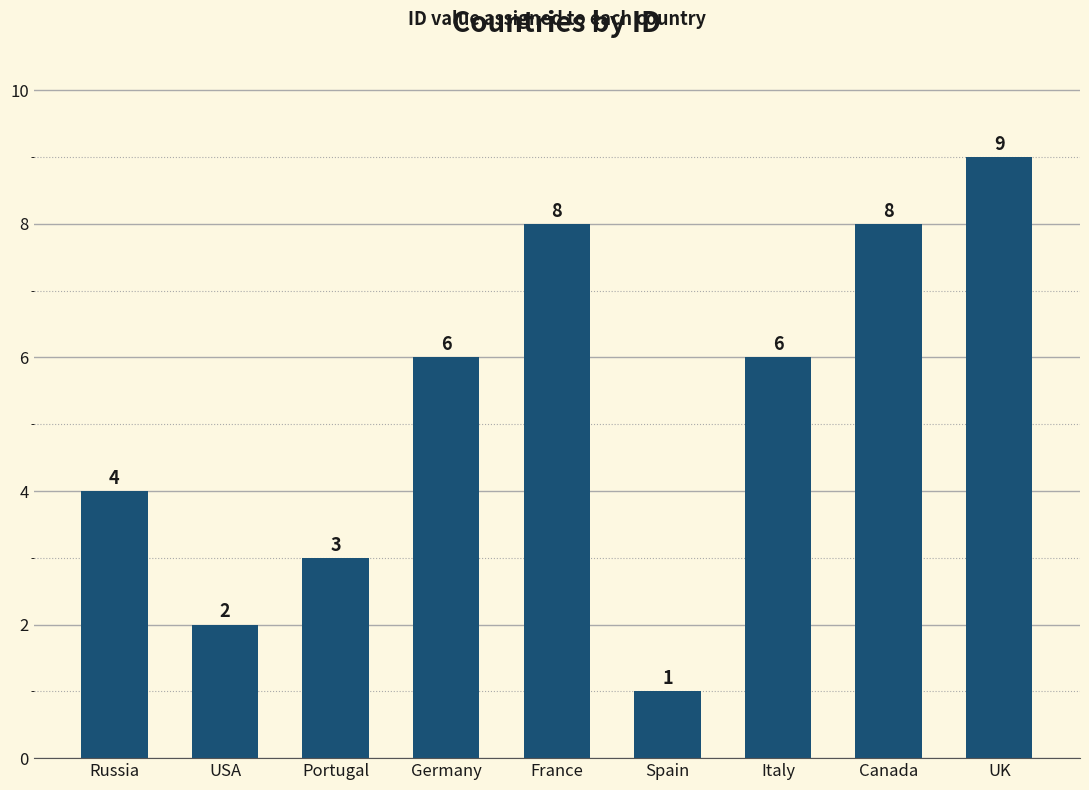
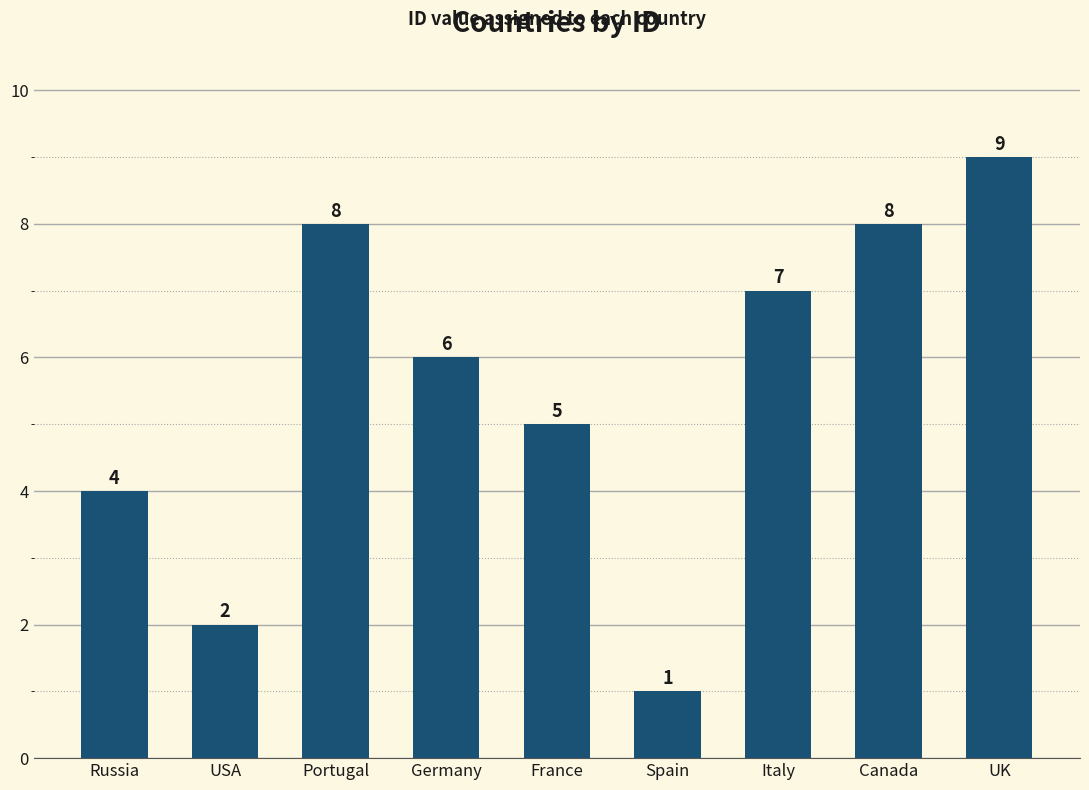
  {
    "Russia": 4,
    "USA": 2,
-   "Portugal": 3,
+   "Portugal": 8,
    "Germany": 6,
-   "France": 8,
+   "France": 5,
    "Spain": 1,
-   "Italy": 6,
+   "Italy": 7,
    "Canada": 8,
    "UK": 9
  }
